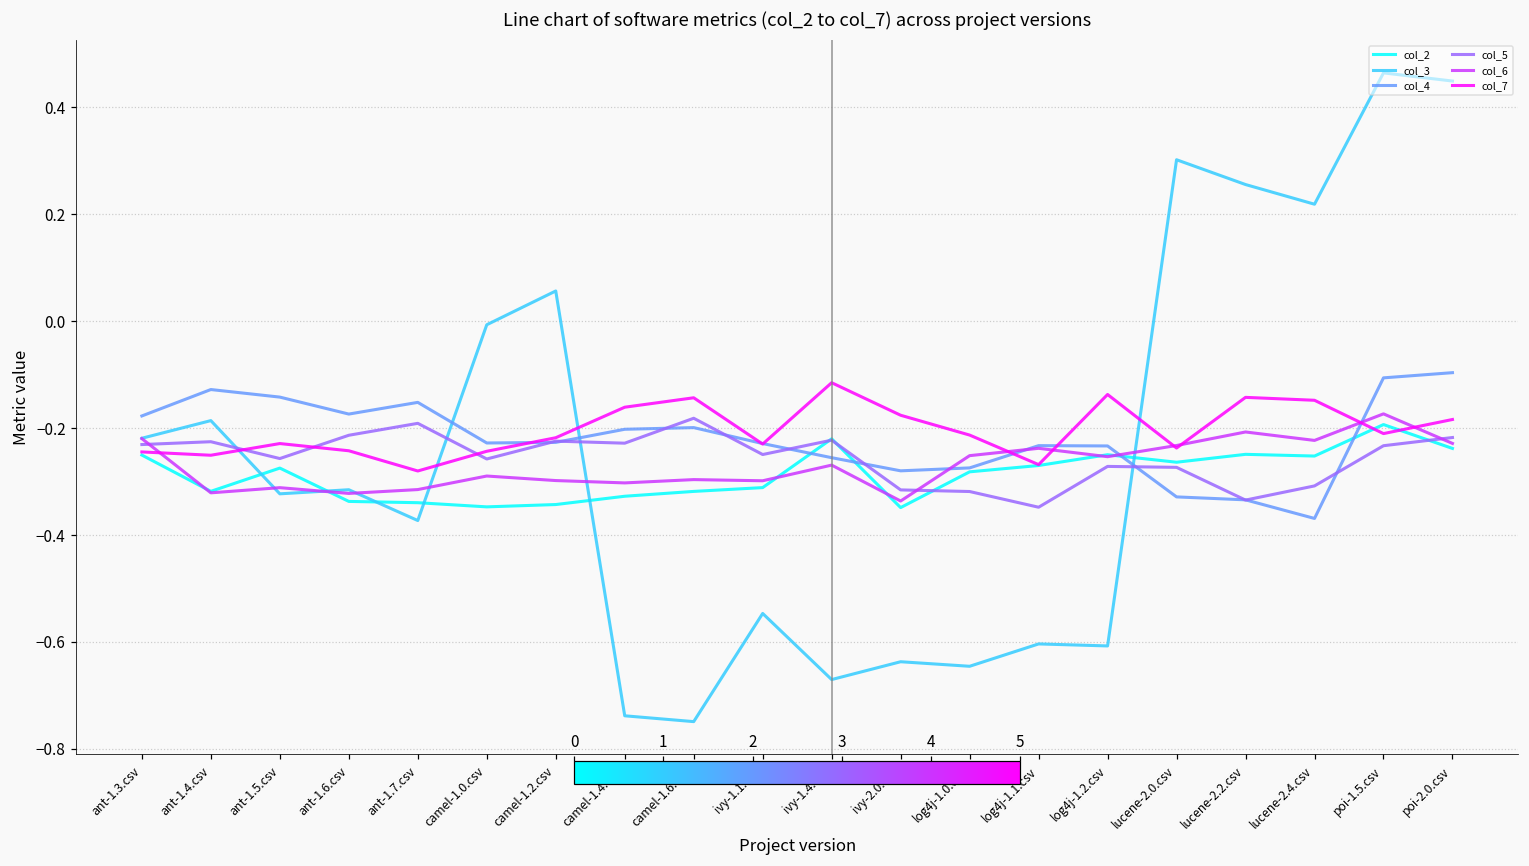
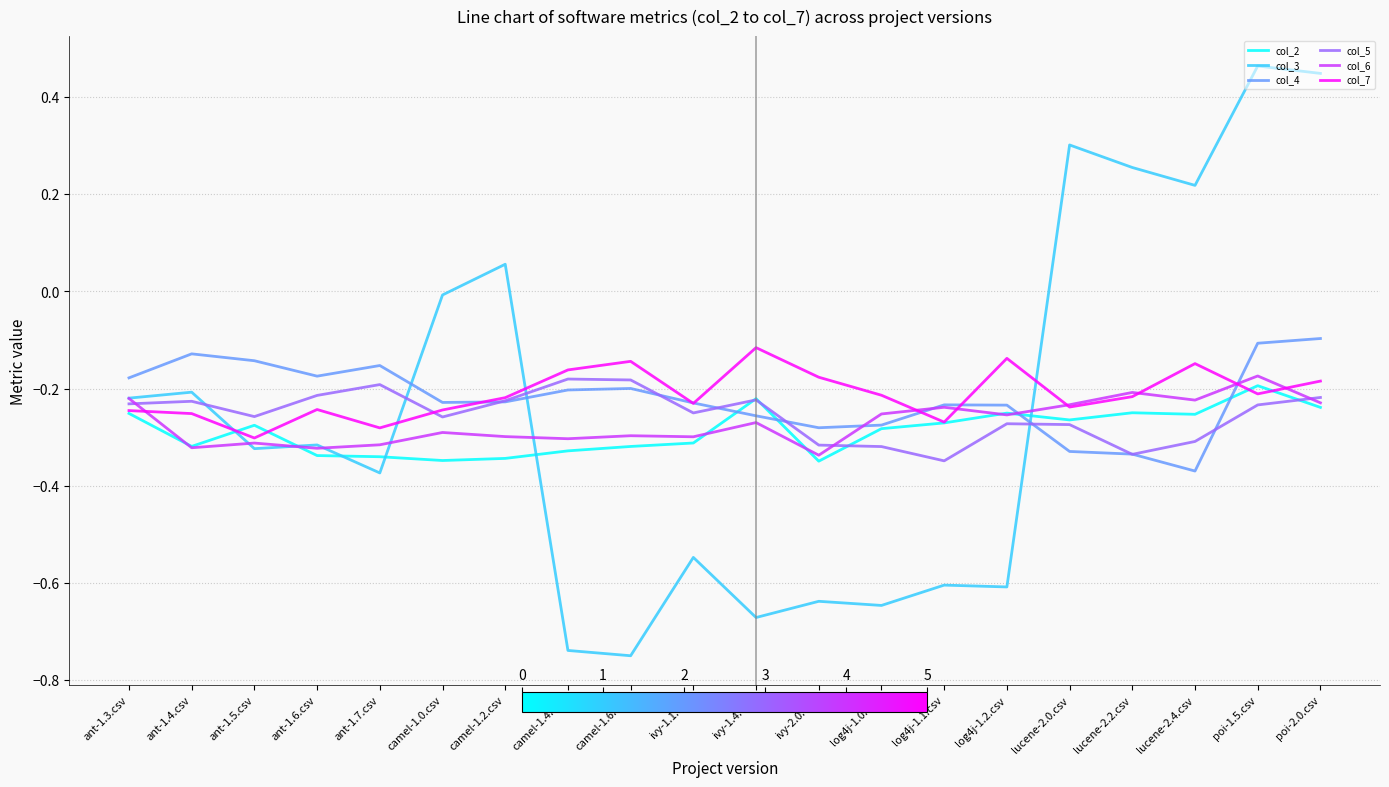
  {
    "col_2": {
      "ant-1.3.csv": -0.25,
      "ant-1.5.csv": -0.28,
      "ant-1.6.csv": -0.34,
      "ant-1.7.csv": -0.34,
      "camel-1.0.csv": -0.35,
      "camel-1.2.csv": -0.34,
      "camel-1.4.csv": -0.33,
      "lucene-2.0.csv": -0.26,
      "lucene-2.2.csv": -0.25,
      "lucene-2.4.csv": -0.25,
      "poi-1.5.csv": -0.19,
      "poi-2.0.csv": -0.24
    },
    "col_3": {
-     "ant-1.4.csv": -0.19,
+     "ant-1.4.csv": -0.21,
      "ant-1.5.csv": -0.32,
      "ant-1.6.csv": -0.32,
      "ant-1.7.csv": -0.37,
      "camel-1.0.csv": -0.01,
      "camel-1.2.csv": 0.06,
      "camel-1.4.csv": -0.74,
      "log4j-1.1.csv": -0.60,
      "log4j-1.2.csv": -0.61,
      "lucene-2.0.csv": 0.30,
      "lucene-2.2.csv": 0.25,
      "lucene-2.4.csv": 0.22
    },
    "col_4": {
      "ant-1.3.csv": -0.18,
      "ant-1.4.csv": -0.13,
      "ant-1.5.csv": -0.14,
      "ant-1.6.csv": -0.17,
      "ant-1.7.csv": -0.15,
      "camel-1.0.csv": -0.23,
      "camel-1.4.csv": -0.20,
      "log4j-1.2.csv": -0.23,
      "lucene-2.0.csv": -0.33,
      "lucene-2.4.csv": -0.37,
      "poi-1.5.csv": -0.11,
      "poi-2.0.csv": -0.10
    },
    "col_5": {
      "ant-1.3.csv": -0.23,
      "ant-1.4.csv": -0.23,
      "ant-1.5.csv": -0.26,
      "ant-1.6.csv": -0.21,
      "ant-1.7.csv": -0.19,
      "camel-1.0.csv": -0.26,
-     "camel-1.4.csv": -0.23,
+     "camel-1.4.csv": -0.18,
      "log4j-1.1.csv": -0.35,
      "log4j-1.2.csv": -0.27,
      "lucene-2.0.csv": -0.27,
      "lucene-2.4.csv": -0.31,
      "poi-1.5.csv": -0.23,
      "poi-2.0.csv": -0.22
    },
    "col_6": {
      "ant-1.5.csv": -0.31,
      "ant-1.6.csv": -0.32,
      "ant-1.7.csv": -0.32,
      "camel-1.0.csv": -0.29,
      "camel-1.2.csv": -0.30,
      "camel-1.4.csv": -0.30,
      "lucene-2.2.csv": -0.21,
      "lucene-2.4.csv": -0.22,
      "poi-1.5.csv": -0.17,
      "poi-2.0.csv": -0.23
    },
    "col_7": {
      "ant-1.3.csv": -0.25,
      "ant-1.4.csv": -0.25,
-     "ant-1.5.csv": -0.23,
+     "ant-1.5.csv": -0.30,
      "ant-1.6.csv": -0.24,
      "ant-1.7.csv": -0.28,
      "camel-1.0.csv": -0.24,
      "camel-1.2.csv": -0.22,
      "camel-1.4.csv": -0.16,
      "log4j-1.2.csv": -0.14,
-     "lucene-2.2.csv": -0.14,
+     "lucene-2.2.csv": -0.22,
      "lucene-2.4.csv": -0.15,
      "poi-1.5.csv": -0.21,
      "poi-2.0.csv": -0.18
    }
  }
